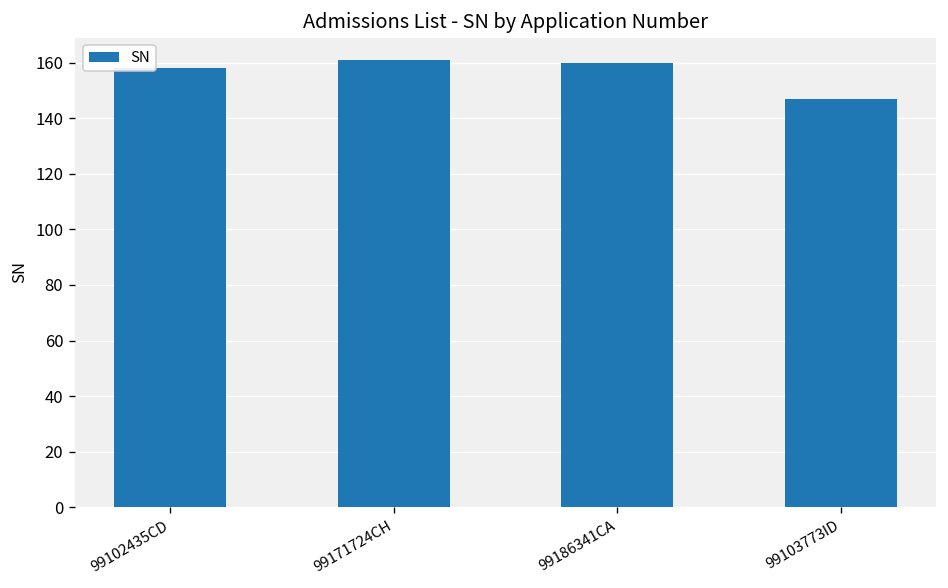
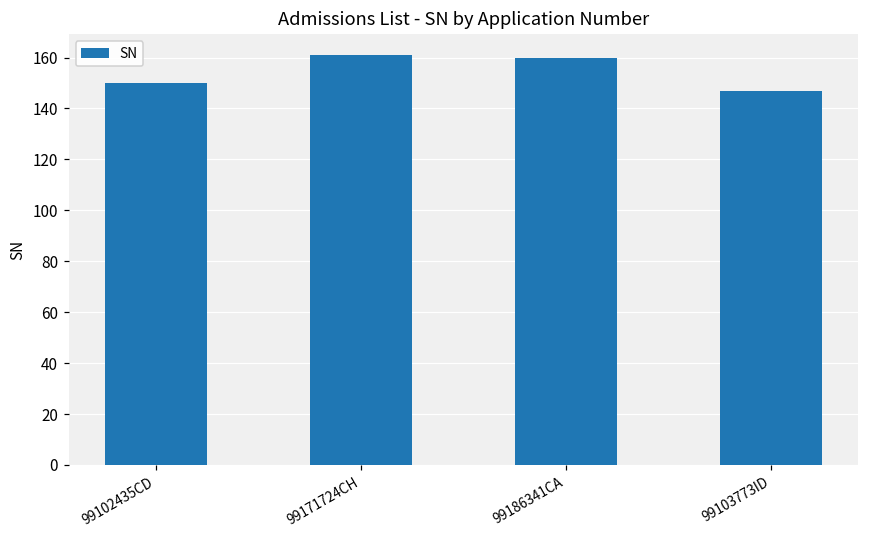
  {
-   "99102435CD": 158,
+   "99102435CD": 150,
    "99171724CH": 161,
    "99186341CA": 160,
    "99103773ID": 147
  }
